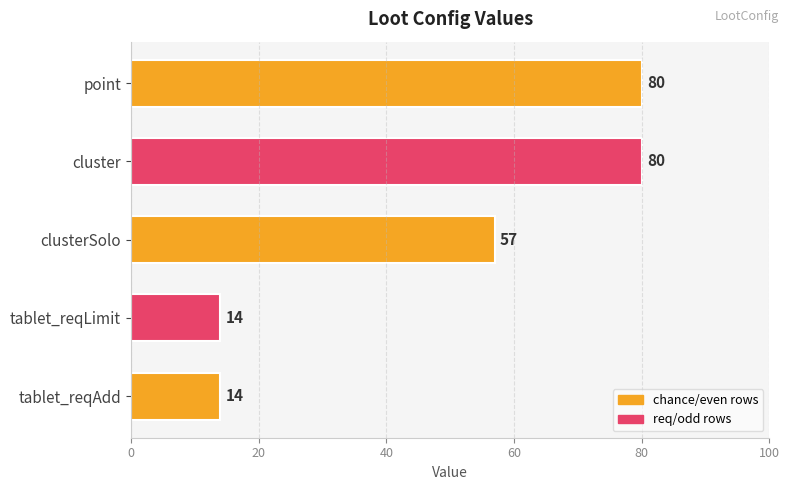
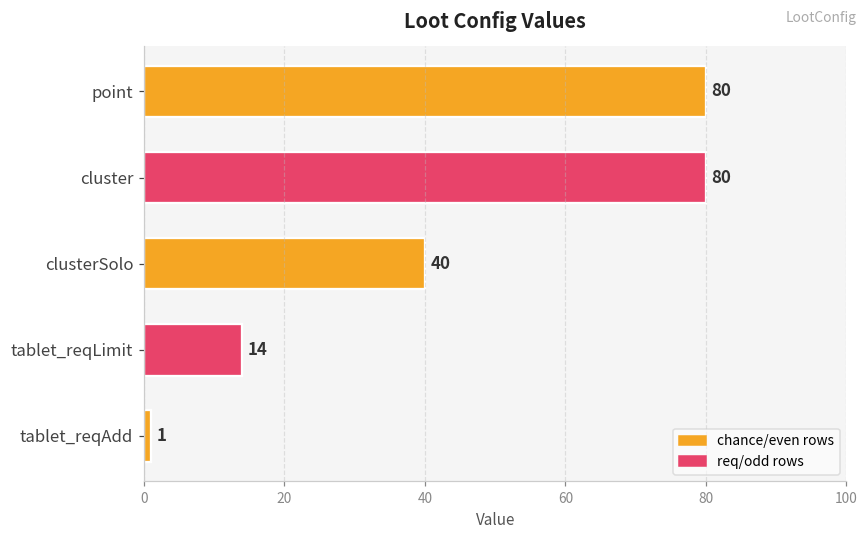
  {
    "point": 80,
    "cluster": 80,
-   "clusterSolo": 57,
+   "clusterSolo": 40,
    "tablet_reqLimit": 14,
-   "tablet_reqAdd": 14
+   "tablet_reqAdd": 1
  }
